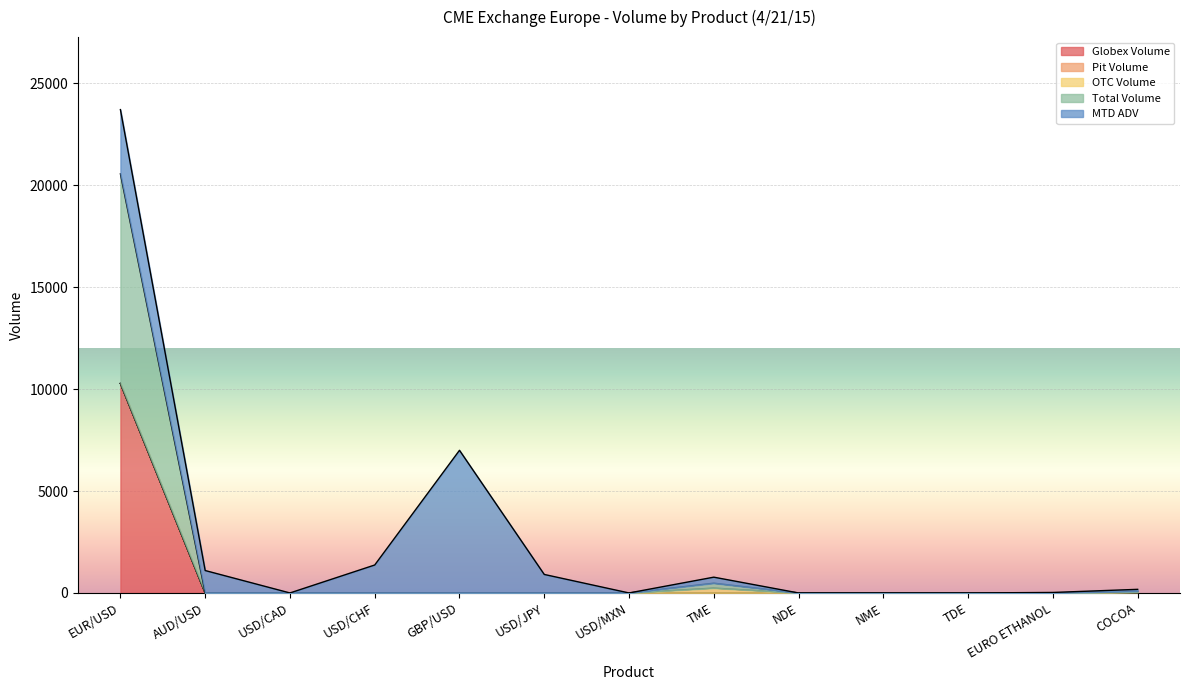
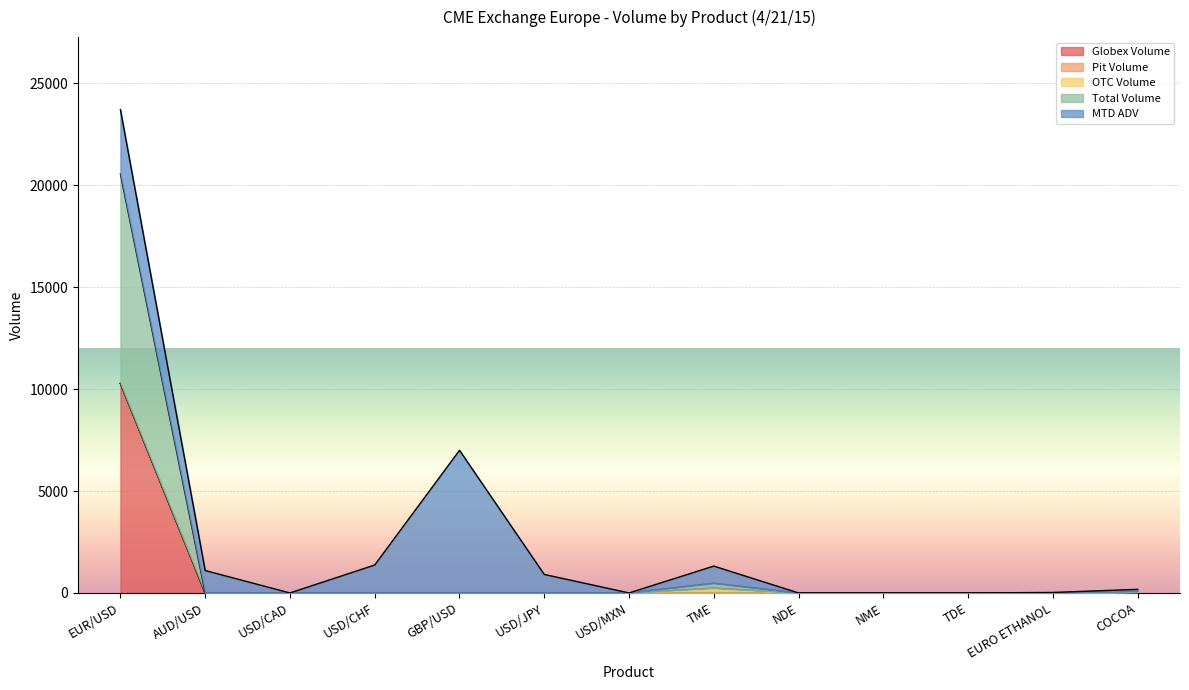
  {
    "Total Volume": {
      "EUR/USD": 10300,
      "TME": 200
    },
    "MTD ADV": {
      "EUR/USD": 3200,
      "AUD/USD": 1100,
      "USD/CHF": 1400,
      "GBP/USD": 7000,
      "USD/JPY": 900,
-     "TME": 300
+     "TME": 800
    }
  }
